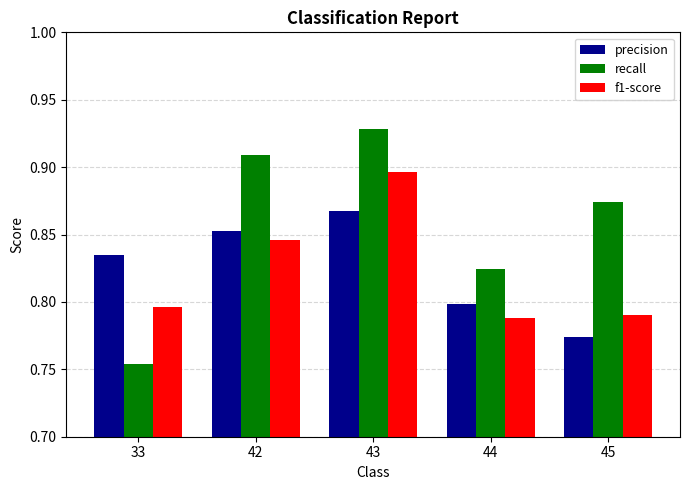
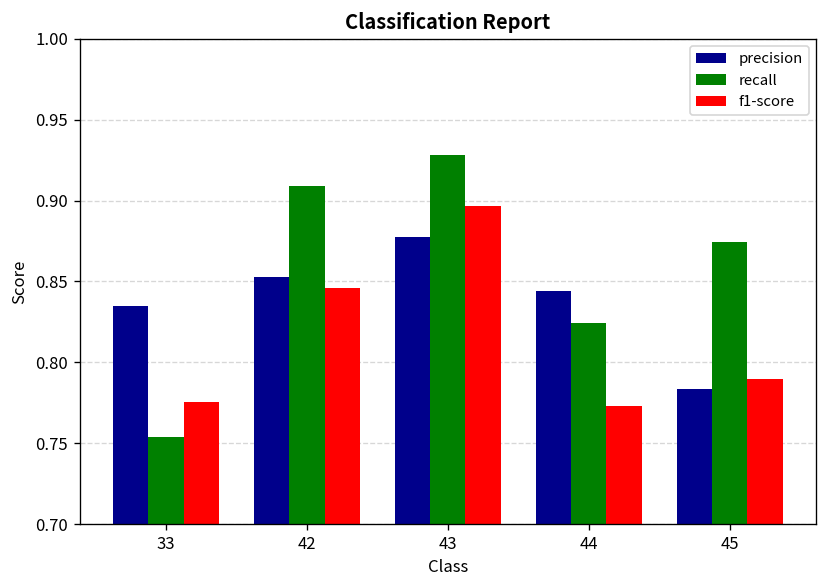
  {
    "precision": {
      "33": 0.835,
      "42": 0.853,
-     "43": 0.867,
-     "44": 0.798,
-     "45": 0.774
+     "43": 0.877,
+     "44": 0.844,
+     "45": 0.784
    },
    "recall": {
      "33": 0.754,
      "42": 0.909,
      "43": 0.928,
      "44": 0.825,
      "45": 0.874
    },
    "f1-score": {
-     "33": 0.797,
+     "33": 0.776,
      "42": 0.846,
      "43": 0.897,
-     "44": 0.788,
+     "44": 0.773,
      "45": 0.790
    }
  }
